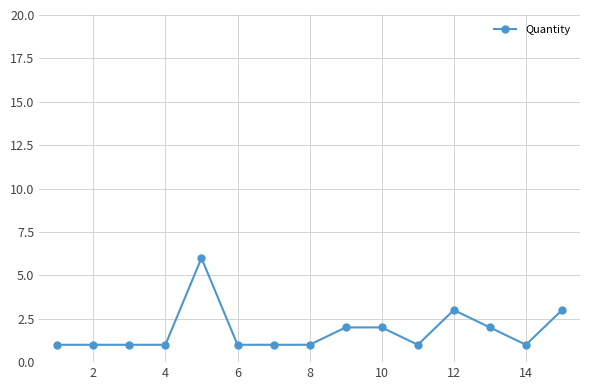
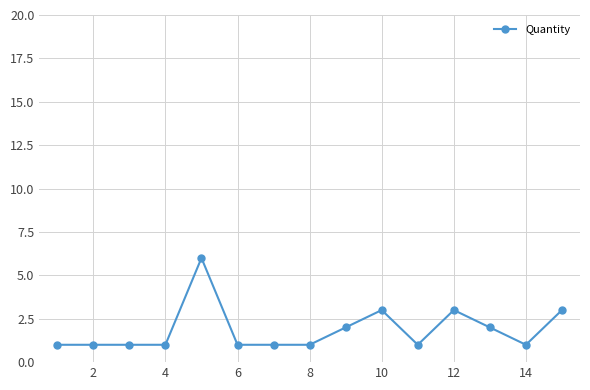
  {
    "2": 1,
    "4": 1,
    "6": 1,
    "8": 1,
-   "10": 2,
+   "10": 3,
    "12": 3,
    "14": 1
  }
